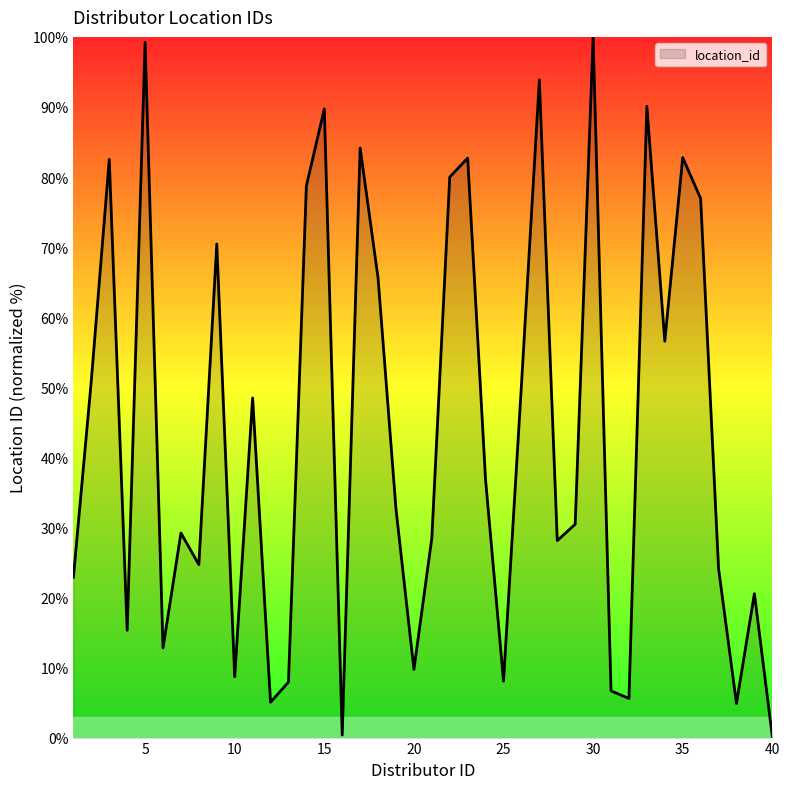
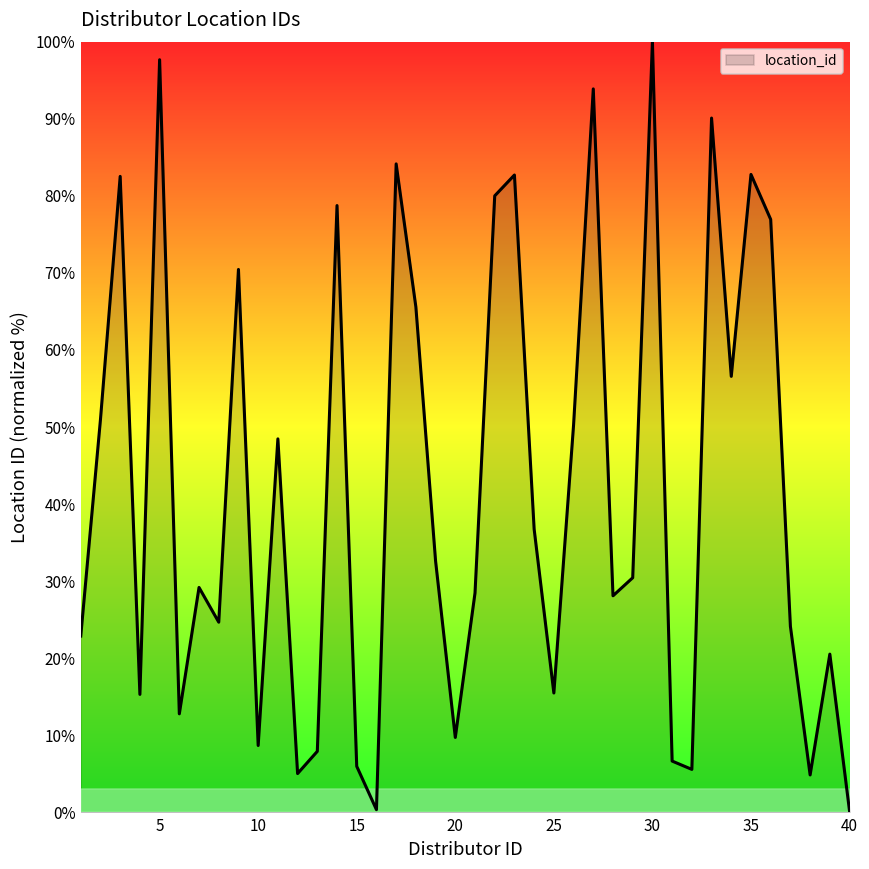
  {
-   "5": "99%",
+   "5": "98%",
    "10": "9%",
-   "15": "90%",
+   "15": "6%",
    "20": "10%",
-   "25": "8%",
+   "25": "15%",
    "30": "100%",
    "35": "83%"
  }
